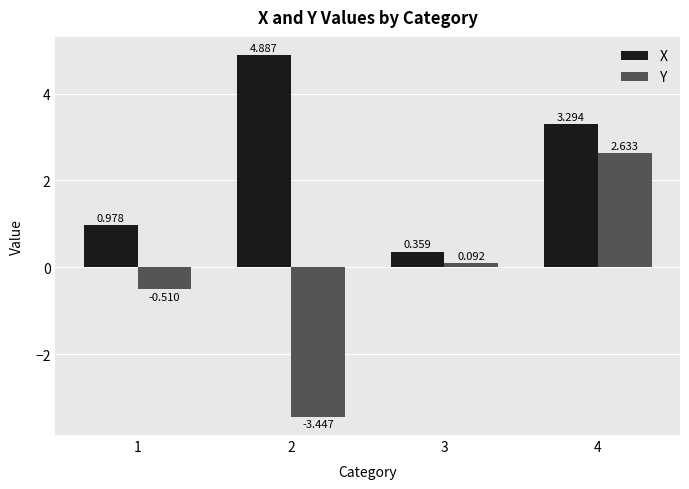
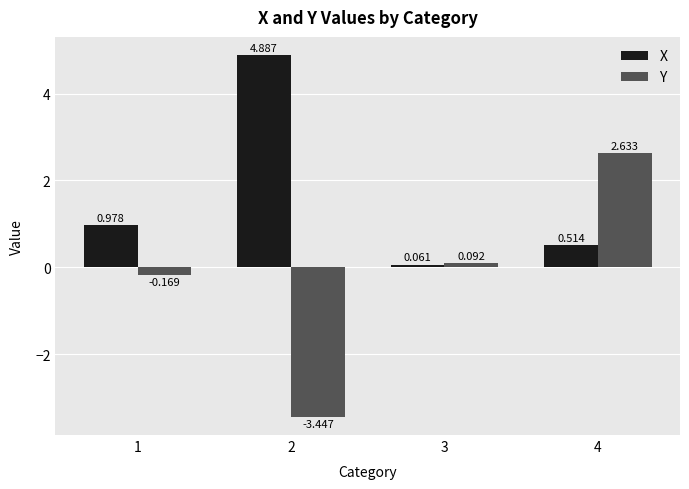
  {
    "X": {
      "1": 0.978,
      "2": 4.887,
-     "3": 0.359,
-     "4": 3.294
+     "3": 0.061,
+     "4": 0.514
    },
    "Y": {
-     "1": -0.510,
+     "1": -0.169,
      "2": -3.447,
      "3": 0.092,
      "4": 2.633
    }
  }
